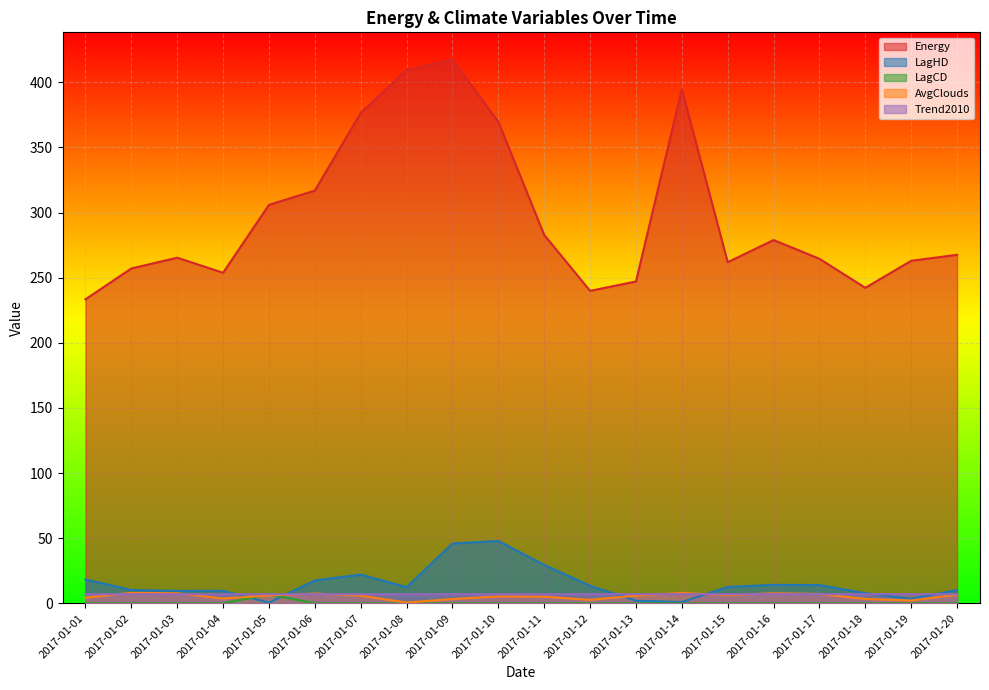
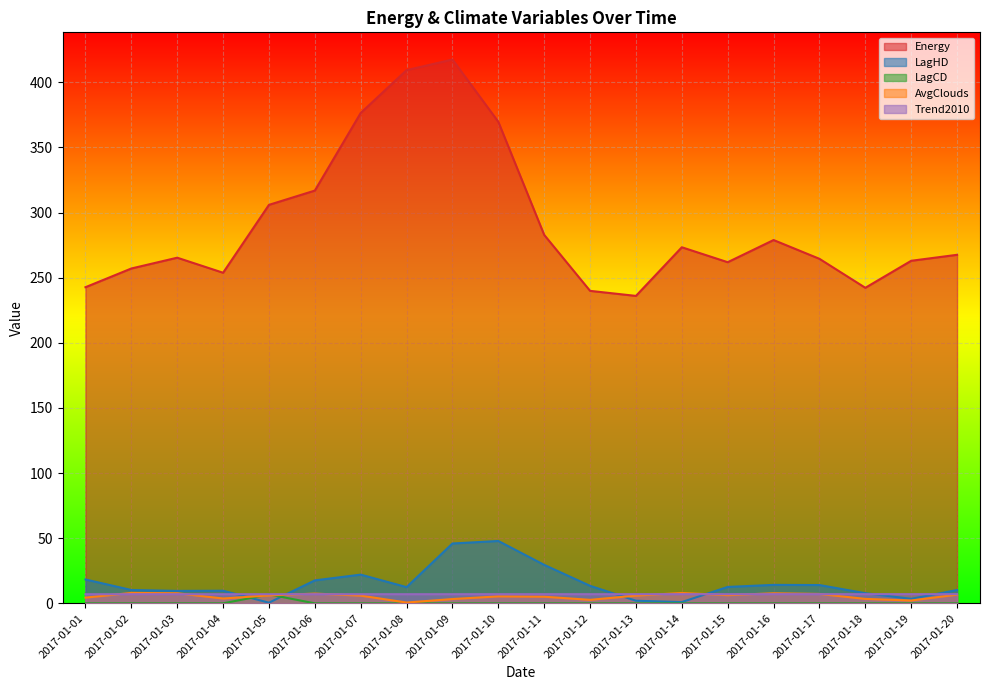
  {
    "Energy": {
-     "2017-01-01": 233,
+     "2017-01-01": 243,
      "2017-01-02": 257,
      "2017-01-03": 265,
      "2017-01-04": 254,
      "2017-01-05": 306,
      "2017-01-06": 317,
      "2017-01-07": 376,
      "2017-01-08": 409,
      "2017-01-09": 417,
      "2017-01-10": 370,
      "2017-01-11": 283,
      "2017-01-12": 240,
-     "2017-01-13": 247,
-     "2017-01-14": 395,
+     "2017-01-13": 236,
+     "2017-01-14": 273,
      "2017-01-15": 262,
      "2017-01-16": 279,
      "2017-01-17": 264,
      "2017-01-18": 242,
      "2017-01-19": 263,
      "2017-01-20": 268
    },
    "LagHD": {
      "2017-01-01": 18,
      "2017-01-02": 10,
      "2017-01-04": 10,
      "2017-01-05": 1,
      "2017-01-06": 18,
      "2017-01-07": 22,
      "2017-01-08": 12,
      "2017-01-09": 46,
      "2017-01-10": 48,
      "2017-01-11": 30,
      "2017-01-12": 13,
      "2017-01-13": 2,
      "2017-01-15": 13,
      "2017-01-16": 14,
      "2017-01-17": 14,
      "2017-01-20": 10
    },
    "LagCD": {
      "2017-01-01": 0,
      "2017-01-02": 0,
      "2017-01-03": 0,
      "2017-01-04": 0,
      "2017-01-06": 0,
      "2017-01-07": 0,
      "2017-01-09": 0,
      "2017-01-10": 0,
      "2017-01-11": 0,
      "2017-01-12": 0,
      "2017-01-13": 0,
      "2017-01-15": 0,
      "2017-01-16": 0,
      "2017-01-17": 0,
      "2017-01-18": 0,
      "2017-01-19": 0,
      "2017-01-20": 0
    },
    "AvgClouds": {
      "2017-01-01": 4,
      "2017-01-04": 4,
      "2017-01-09": 3,
      "2017-01-12": 3,
      "2017-01-18": 3
    },
    "Trend2010": {
      "2017-01-01": 7,
      "2017-01-04": 7,
      "2017-01-08": 7,
      "2017-01-09": 7,
      "2017-01-12": 7,
      "2017-01-19": 7
    }
  }
